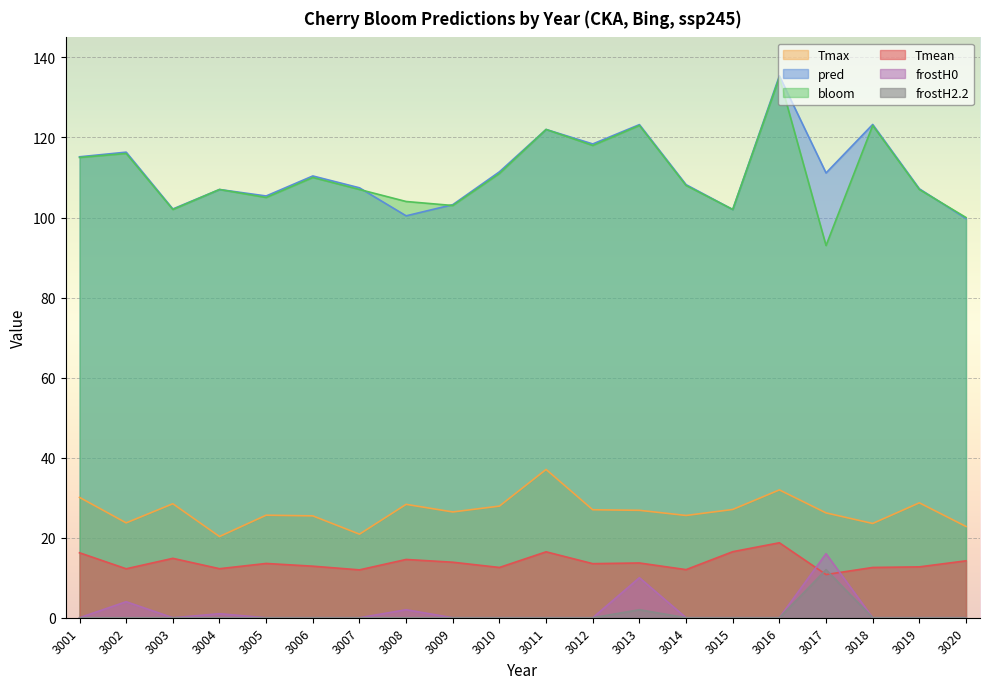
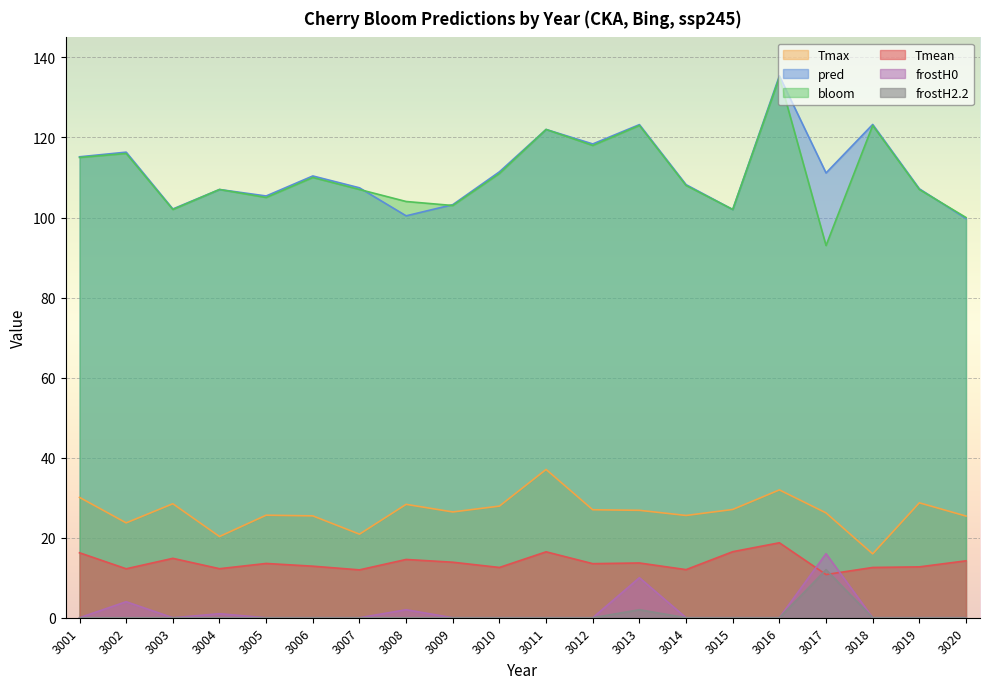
  {
    "Tmax": {
      "3001": 30,
      "3002": 24,
      "3003": 28,
      "3004": 20,
      "3005": 26,
      "3006": 25,
      "3007": 21,
      "3008": 28,
      "3009": 26,
      "3010": 28,
      "3011": 37,
      "3012": 27,
      "3013": 27,
      "3014": 26,
      "3015": 27,
      "3016": 32,
      "3017": 26,
-     "3018": 24,
+     "3018": 16,
      "3019": 29,
-     "3020": 23
+     "3020": 25
    },
    "pred": {
      "3008": 100,
      "3017": 111
    },
    "bloom": {
      "3008": 104,
      "3017": 93
    },
    "Tmean": {
      "3001": 16,
      "3002": 12,
      "3003": 15,
      "3004": 12,
      "3005": 14,
      "3006": 13,
      "3007": 12,
      "3008": 15,
      "3009": 14,
      "3010": 13,
      "3011": 16,
      "3012": 14,
      "3013": 14,
      "3014": 12,
      "3015": 17,
      "3016": 19,
      "3017": 11,
      "3018": 13,
      "3019": 13,
      "3020": 14
    }
  }
